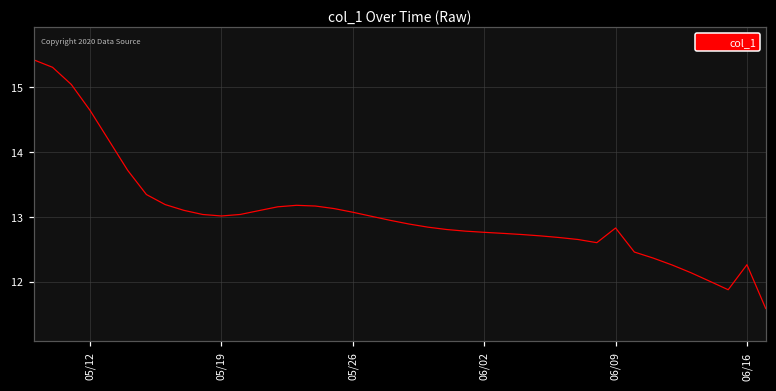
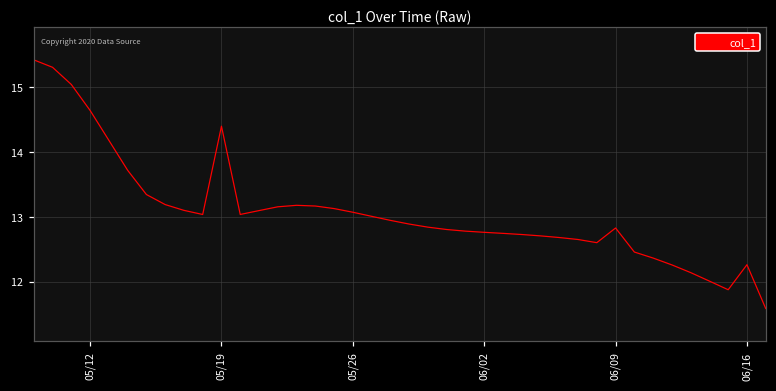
  {
    "05/12": 14.6,
-   "05/19": 13.0,
+   "05/19": 14.4,
    "05/26": 13.1,
    "06/02": 12.8,
    "06/09": 12.8,
    "06/16": 12.3
  }
